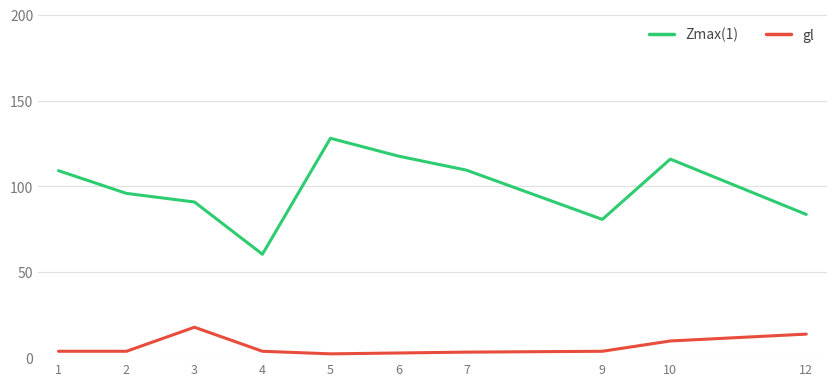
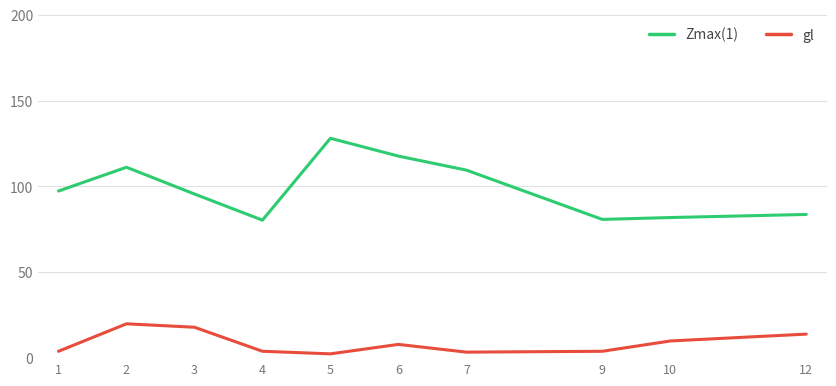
  {
    "Zmax(1)": {
-     "1": 109,
-     "2": 96,
-     "3": 91,
-     "4": 61,
+     "1": 97,
+     "2": 111,
+     "3": 96,
+     "4": 80,
      "5": 128,
      "6": 118,
      "7": 110,
      "9": 81,
-     "10": 116,
+     "10": 82,
      "12": 84
    },
    "gl": {
      "1": 4,
-     "2": 4,
+     "2": 20,
      "3": 18,
      "4": 4,
      "5": 3,
-     "6": 3,
+     "6": 8,
      "7": 4,
      "9": 4,
      "10": 10,
      "12": 14
    }
  }
